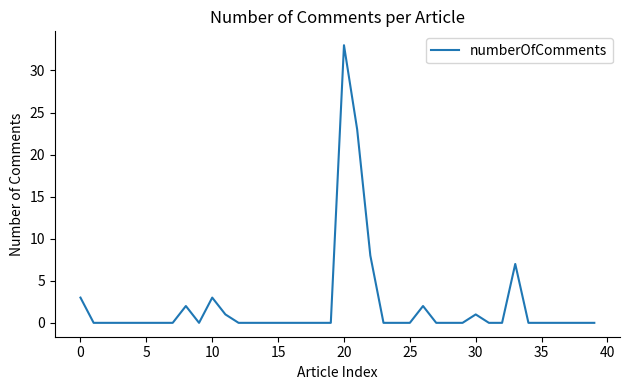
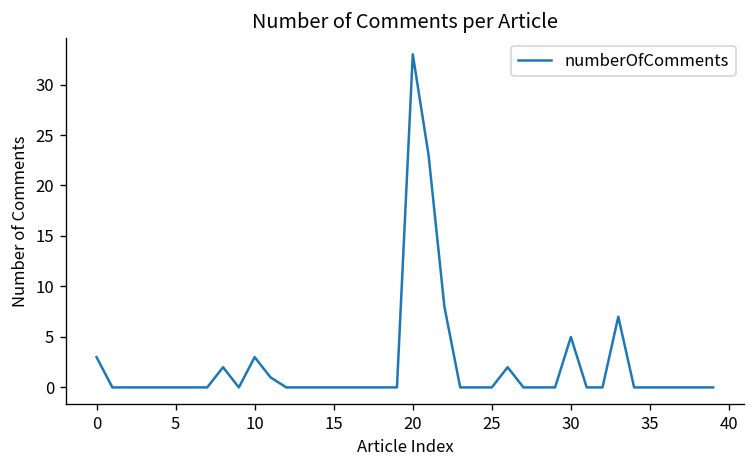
  {
    "0": 3,
    "5": 0,
    "10": 3,
    "15": 0,
    "20": 33,
    "25": 0,
-   "30": 1,
+   "30": 5,
    "35": 0
  }
